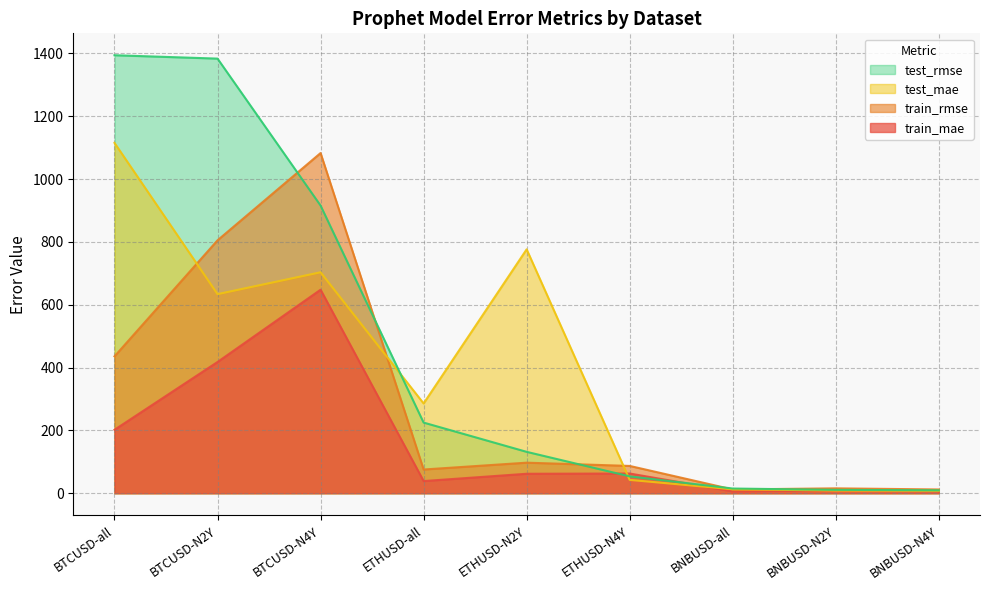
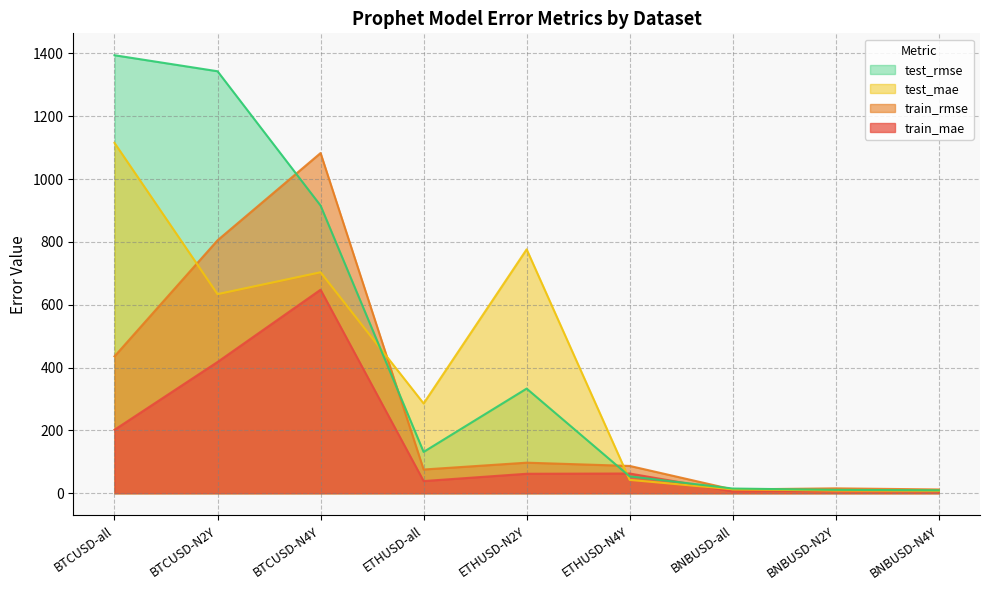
  {
    "test_rmse": {
      "BTCUSD-all": 1390,
-     "BTCUSD-N2Y": 1380,
+     "BTCUSD-N2Y": 1340,
      "BTCUSD-N4Y": 920,
-     "ETHUSD-all": 220,
-     "ETHUSD-N2Y": 130,
+     "ETHUSD-all": 130,
+     "ETHUSD-N2Y": 330,
      "ETHUSD-N4Y": 50
    },
    "test_mae": {
      "BTCUSD-all": 1120,
      "BTCUSD-N2Y": 630,
      "BTCUSD-N4Y": 700,
      "ETHUSD-all": 290,
      "ETHUSD-N2Y": 780,
      "ETHUSD-N4Y": 40
    }
  }
